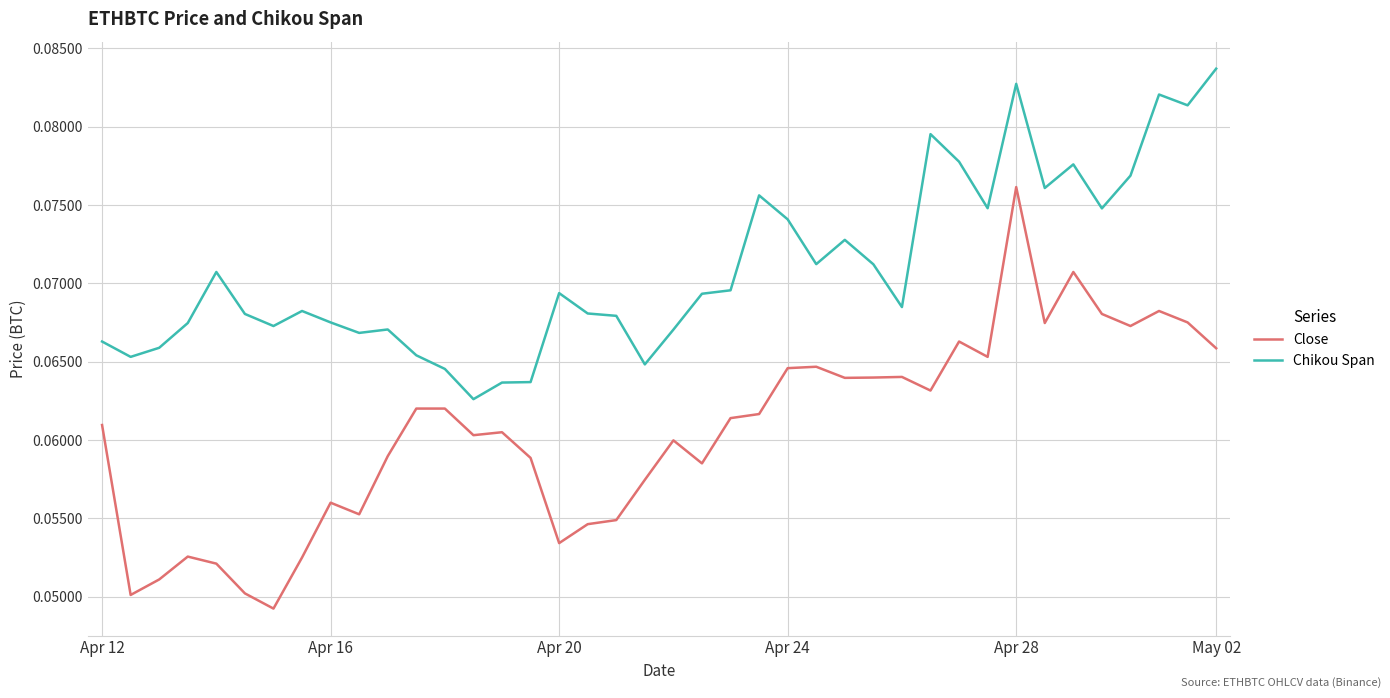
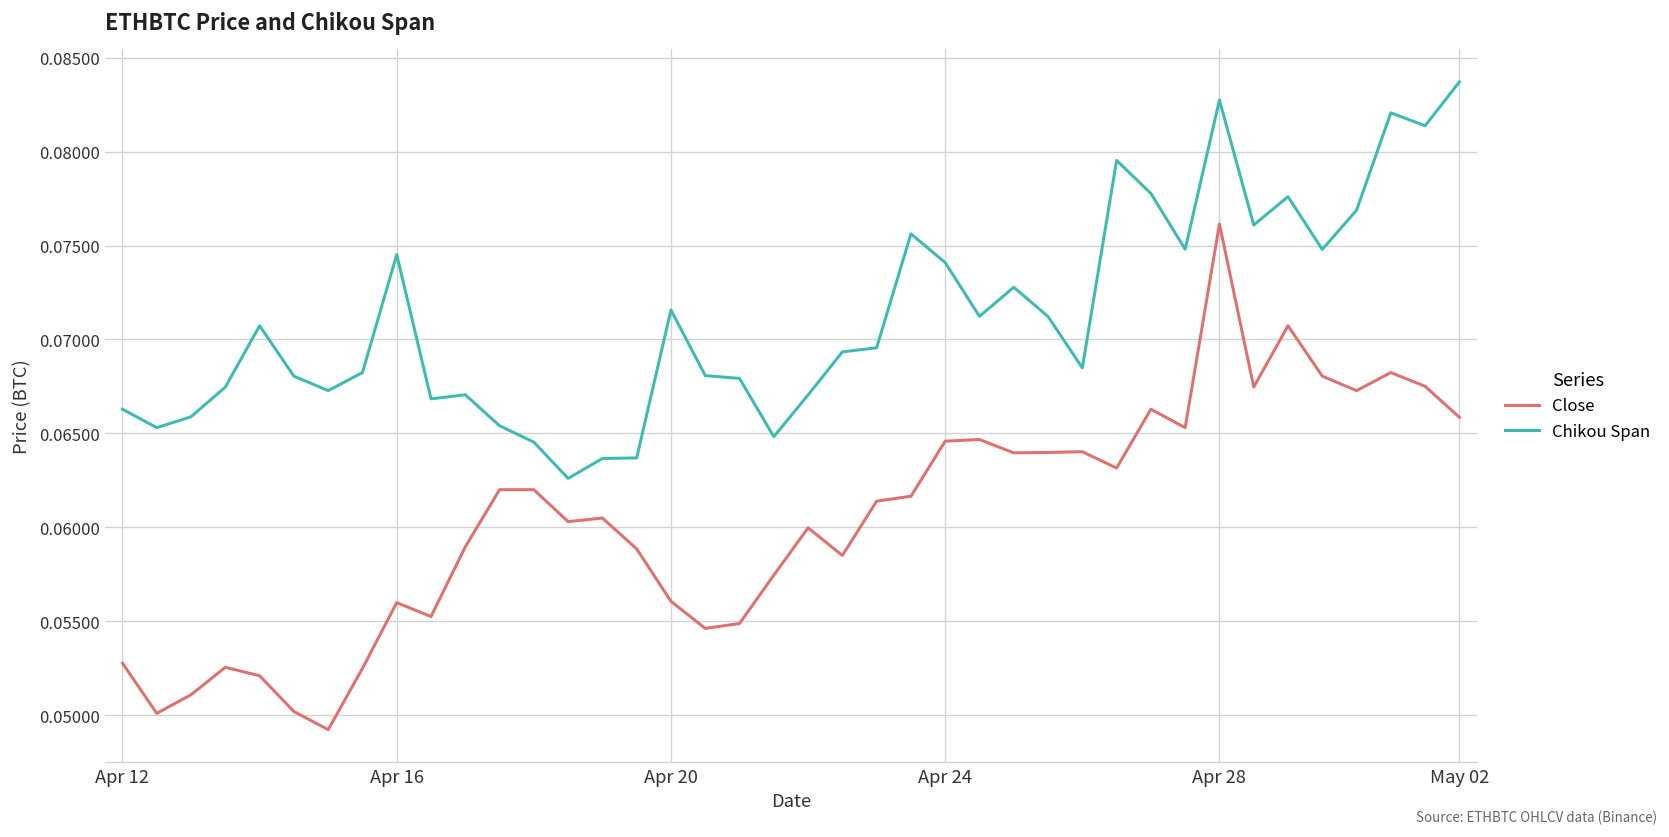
  {
    "Close": {
-     "Apr 12": 0.0610,
+     "Apr 12": 0.0528,
      "Apr 16": 0.0560,
-     "Apr 20": 0.0534,
+     "Apr 20": 0.0561,
      "Apr 24": 0.0646,
      "Apr 28": 0.0762,
      "May 02": 0.0659
    },
    "Chikou Span": {
      "Apr 12": 0.0663,
-     "Apr 16": 0.0675,
-     "Apr 20": 0.0694,
+     "Apr 16": 0.0745,
+     "Apr 20": 0.0716,
      "Apr 24": 0.0741,
      "Apr 28": 0.0827,
      "May 02": 0.0837
    }
  }
